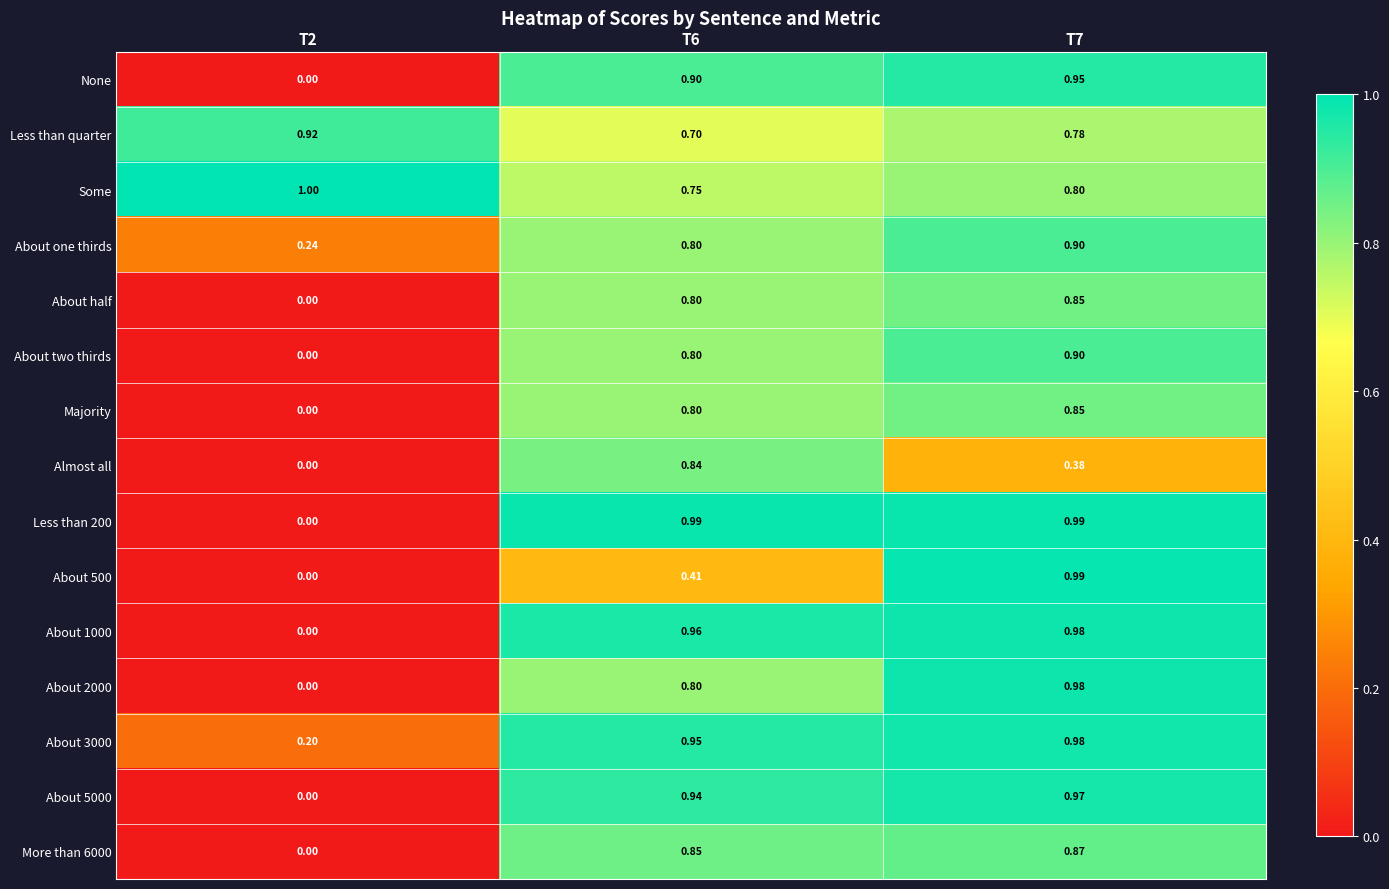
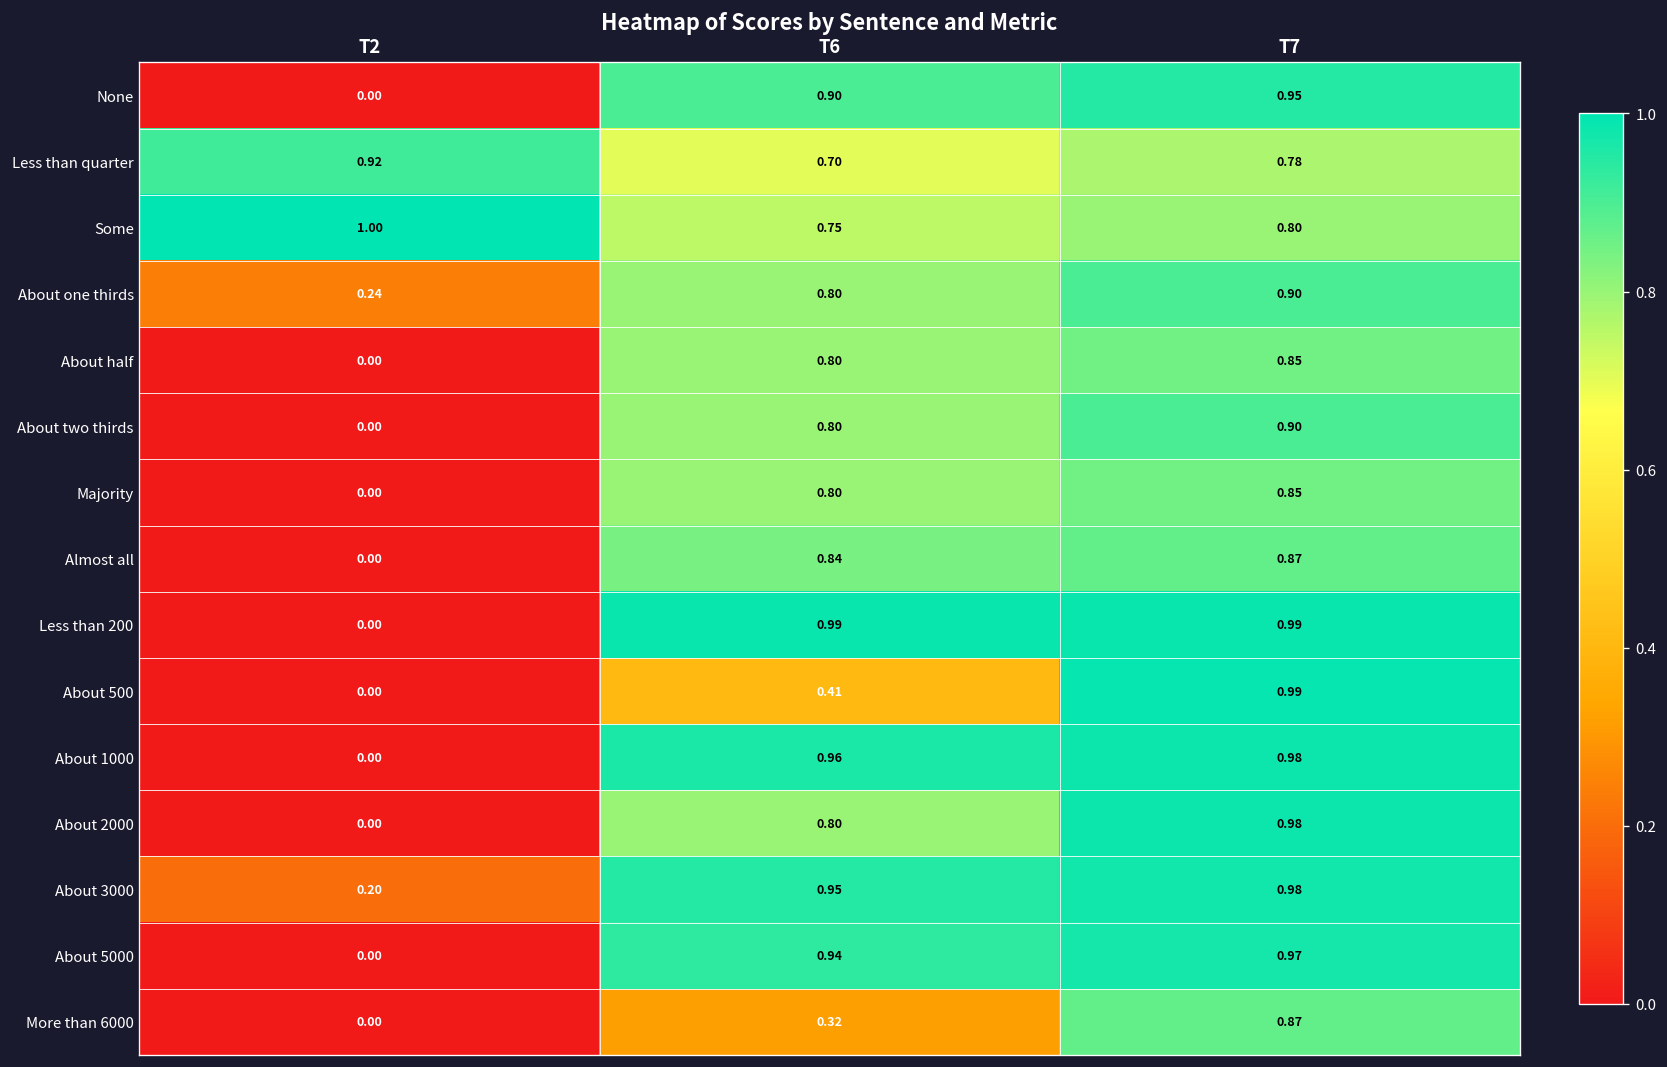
  {
    "None": {
      "T2": 0.00,
      "T6": 0.90,
      "T7": 0.95
    },
    "Less than quarter": {
      "T2": 0.92,
      "T6": 0.70,
      "T7": 0.78
    },
    "Some": {
      "T2": 1.00,
      "T6": 0.75,
      "T7": 0.80
    },
    "About one thirds": {
      "T2": 0.24,
      "T6": 0.80,
      "T7": 0.90
    },
    "About half": {
      "T2": 0.00,
      "T6": 0.80,
      "T7": 0.85
    },
    "About two thirds": {
      "T2": 0.00,
      "T6": 0.80,
      "T7": 0.90
    },
    "Majority": {
      "T2": 0.00,
      "T6": 0.80,
      "T7": 0.85
    },
    "Almost all": {
      "T2": 0.00,
      "T6": 0.84,
-     "T7": 0.38
+     "T7": 0.87
    },
    "Less than 200": {
      "T2": 0.00,
      "T6": 0.99,
      "T7": 0.99
    },
    "About 500": {
      "T2": 0.00,
      "T6": 0.41,
      "T7": 0.99
    },
    "About 1000": {
      "T2": 0.00,
      "T6": 0.96,
      "T7": 0.98
    },
    "About 2000": {
      "T2": 0.00,
      "T6": 0.80,
      "T7": 0.98
    },
    "About 3000": {
      "T2": 0.20,
      "T6": 0.95,
      "T7": 0.98
    },
    "About 5000": {
      "T2": 0.00,
      "T6": 0.94,
      "T7": 0.97
    },
    "More than 6000": {
      "T2": 0.00,
-     "T6": 0.85,
+     "T6": 0.32,
      "T7": 0.87
    }
  }
